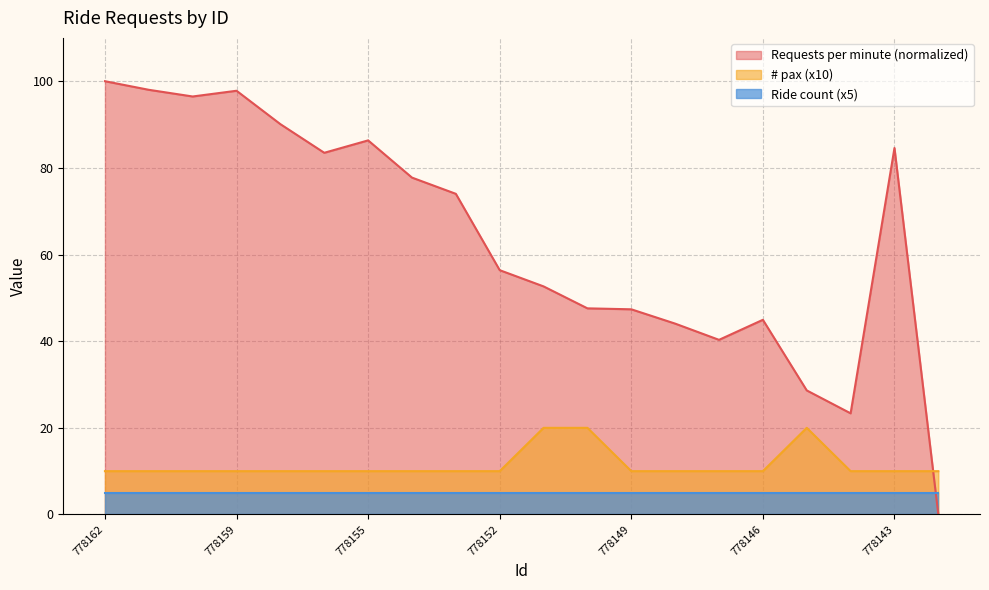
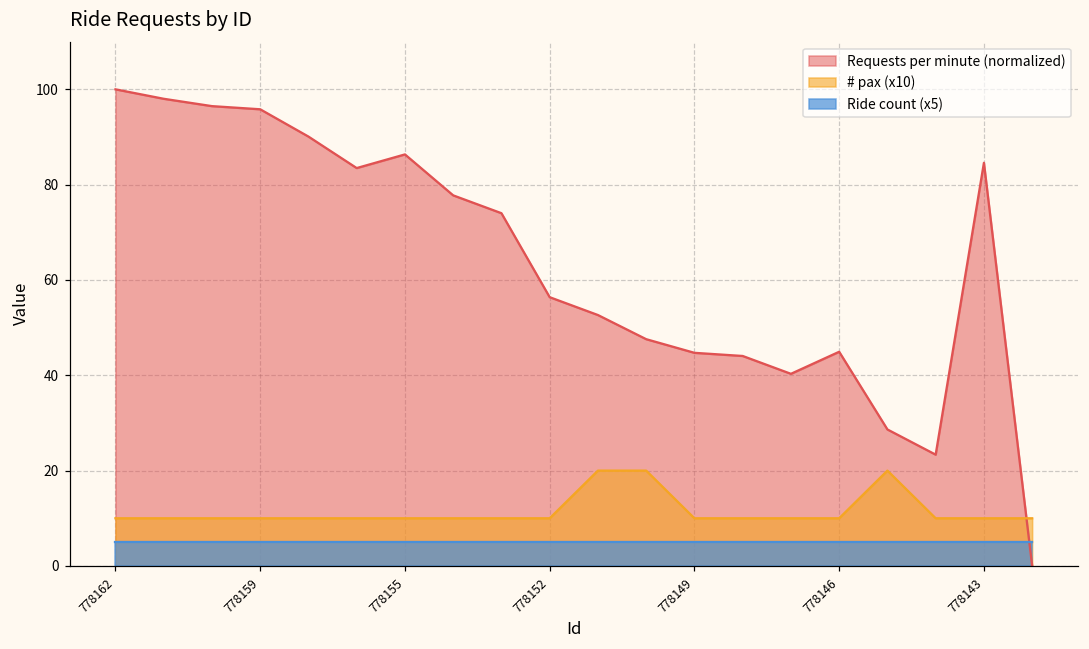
  {
    "Requests per minute (normalized)": {
      "778162": 100,
-     "778159": 98,
+     "778159": 96,
      "778155": 86,
      "778152": 56,
-     "778149": 47,
+     "778149": 45,
      "778146": 45,
      "778143": 85
    },
    "# pax (x10)": {
      "778162": 10,
      "778159": 10,
      "778155": 10,
      "778152": 10,
      "778149": 10,
      "778146": 10,
      "778143": 10
    },
    "Ride count (x5)": {
      "778162": 5,
      "778159": 5,
      "778155": 5,
      "778152": 5,
      "778149": 5,
      "778146": 5,
      "778143": 5
    }
  }
